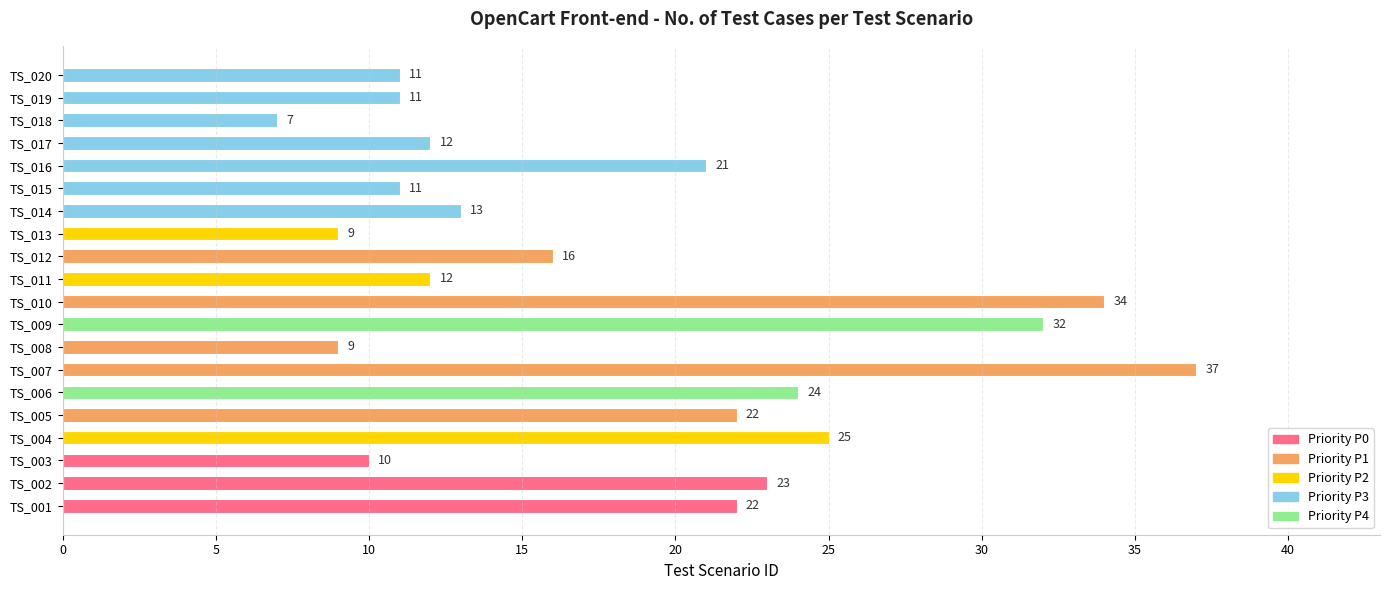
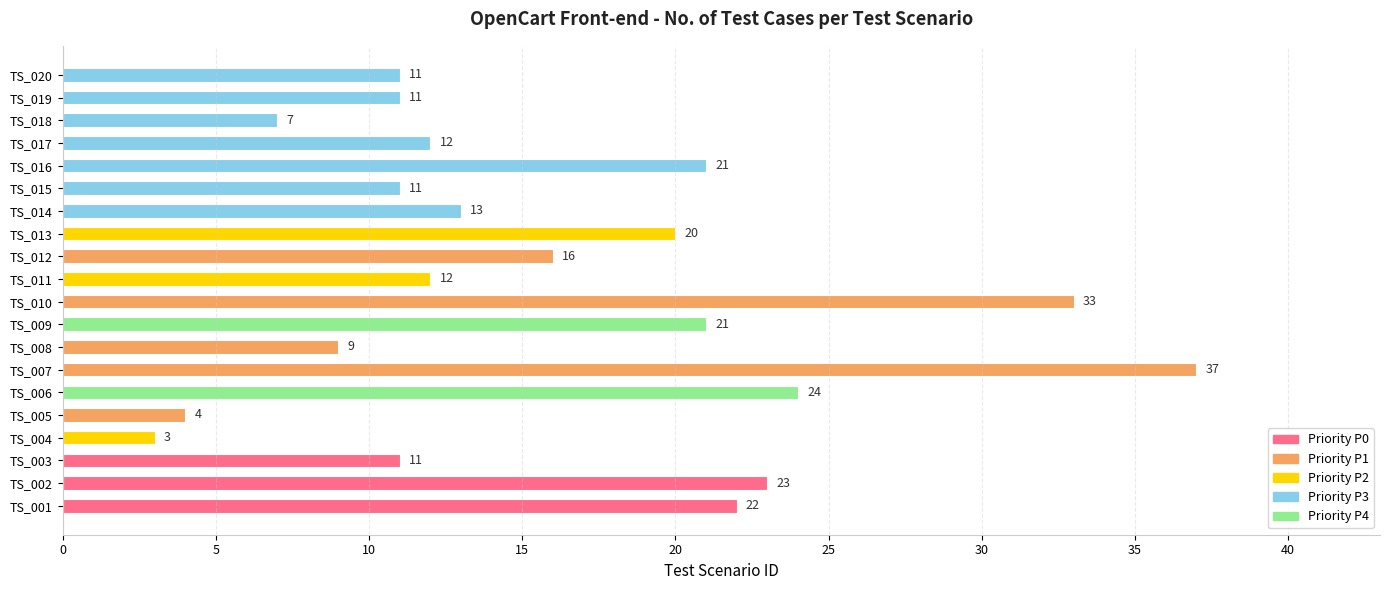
  {
    "TS_020": 11,
    "TS_019": 11,
    "TS_018": 7,
    "TS_017": 12,
    "TS_016": 21,
    "TS_015": 11,
    "TS_014": 13,
-   "TS_013": 9,
+   "TS_013": 20,
    "TS_012": 16,
    "TS_011": 12,
-   "TS_010": 34,
-   "TS_009": 32,
+   "TS_010": 33,
+   "TS_009": 21,
    "TS_008": 9,
    "TS_007": 37,
    "TS_006": 24,
-   "TS_005": 22,
-   "TS_004": 25,
-   "TS_003": 10,
+   "TS_005": 4,
+   "TS_004": 3,
+   "TS_003": 11,
    "TS_002": 23,
    "TS_001": 22
  }
